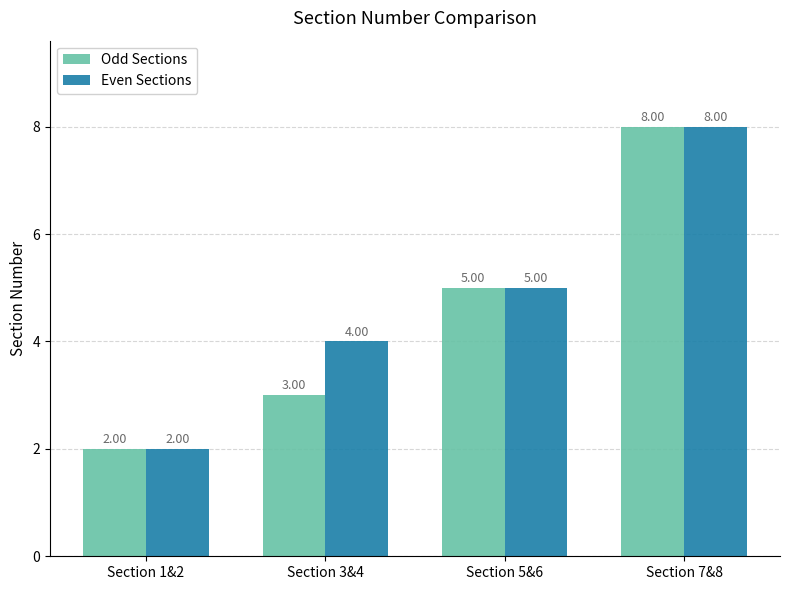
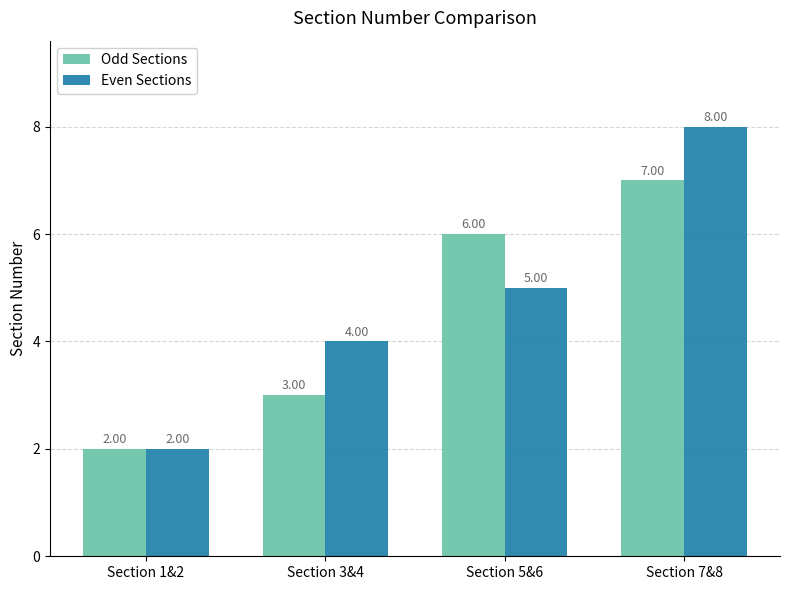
  {
    "Odd Sections": {
      "Section 1&2": 2.00,
      "Section 3&4": 3.00,
-     "Section 5&6": 5.00,
-     "Section 7&8": 8.00
+     "Section 5&6": 6.00,
+     "Section 7&8": 7.00
    },
    "Even Sections": {
      "Section 1&2": 2.00,
      "Section 3&4": 4.00,
      "Section 5&6": 5.00,
      "Section 7&8": 8.00
    }
  }
